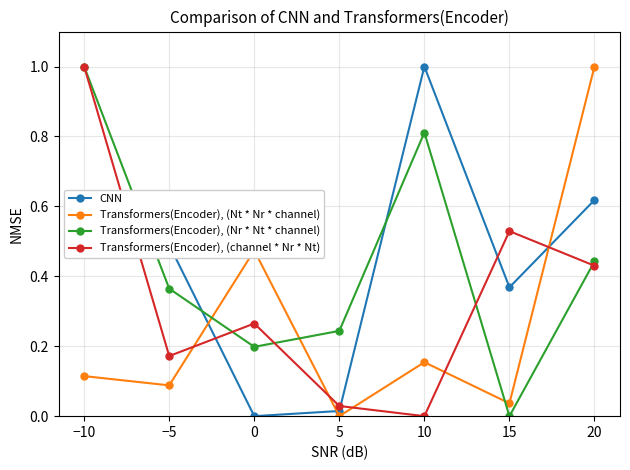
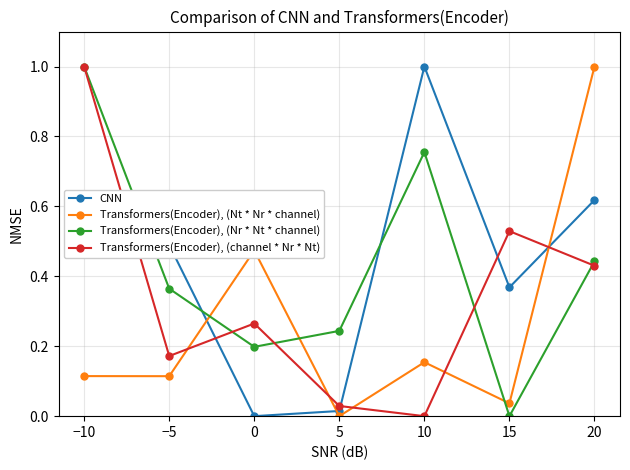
  {
    "CNN": {
      "0": 0.00,
      "5": 0.01,
      "10": 1.00,
      "15": 0.37,
      "20": 0.62
    },
    "Transformers(Encoder), (Nt * Nr * channel)": {
      "−10": 0.11,
-     "−5": 0.09,
+     "−5": 0.11,
      "5": 0.00,
      "10": 0.15,
      "15": 0.04,
      "20": 1.00
    },
    "Transformers(Encoder), (Nr * Nt * channel)": {
      "−5": 0.36,
      "0": 0.20,
      "5": 0.24,
-     "10": 0.81,
+     "10": 0.76,
      "15": 0.00,
      "20": 0.44
    },
    "Transformers(Encoder), (channel * Nr * Nt)": {
      "−5": 0.17,
      "0": 0.27,
      "5": 0.03,
      "10": 0.00,
      "15": 0.53,
      "20": 0.43
    }
  }
